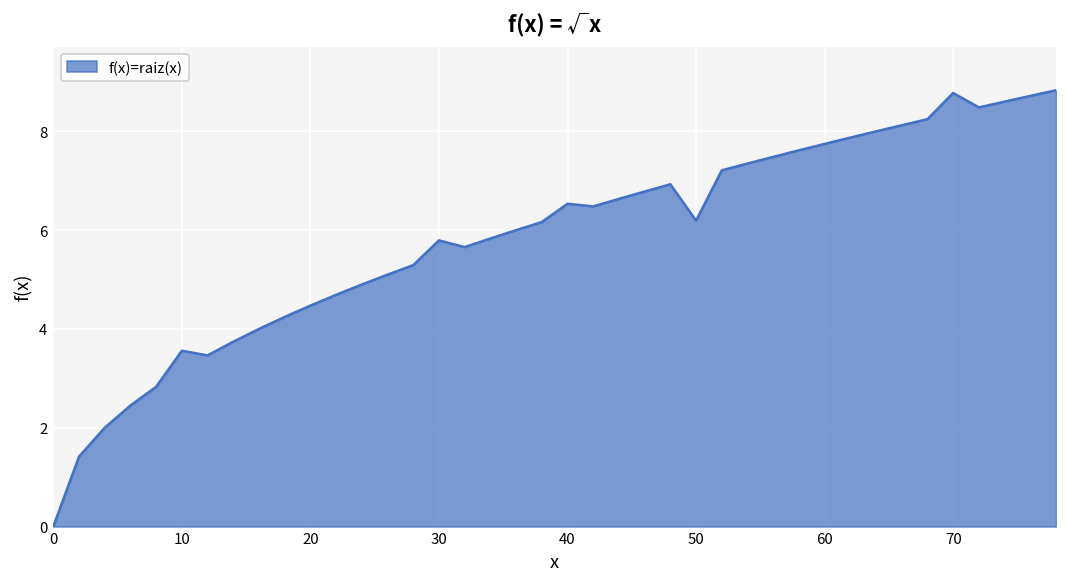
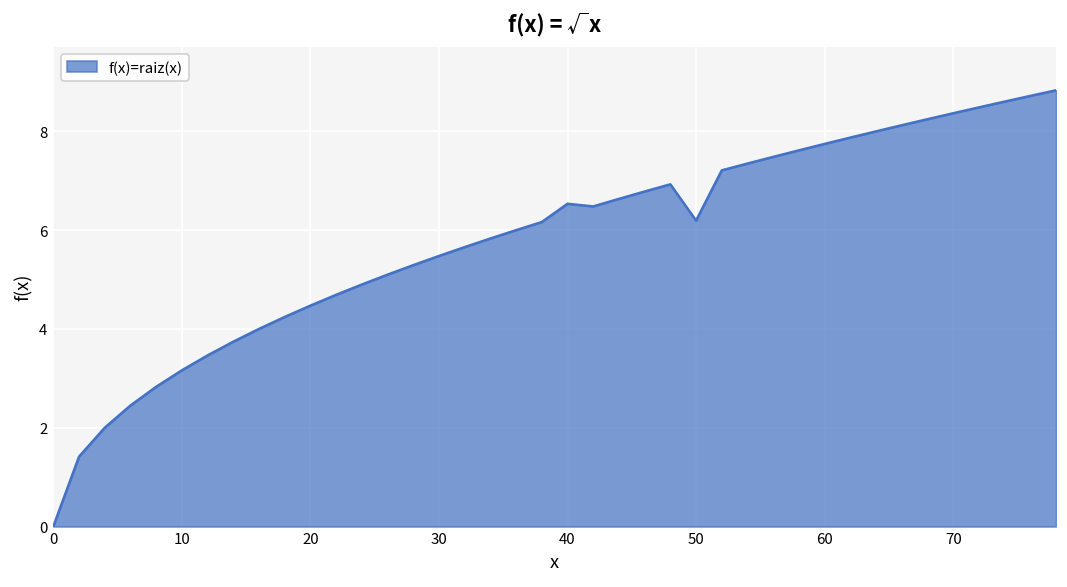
  {
    "0": 0.0,
-   "10": 3.6,
+   "10": 3.2,
    "20": 4.5,
-   "30": 5.8,
+   "30": 5.5,
    "40": 6.5,
    "50": 6.2,
    "60": 7.7,
-   "70": 8.8
+   "70": 8.4
  }
